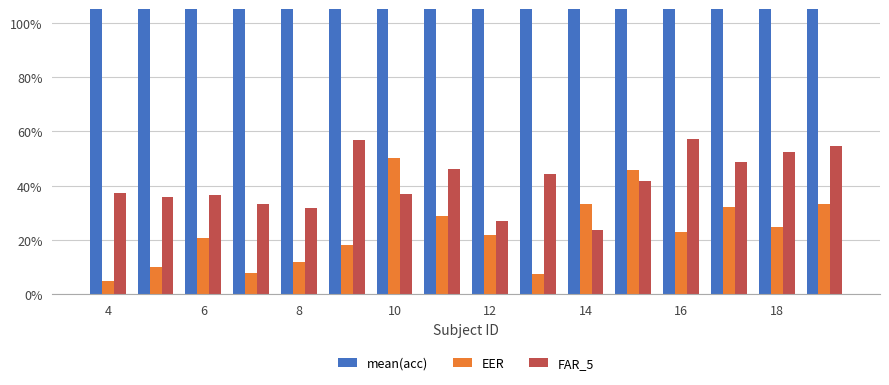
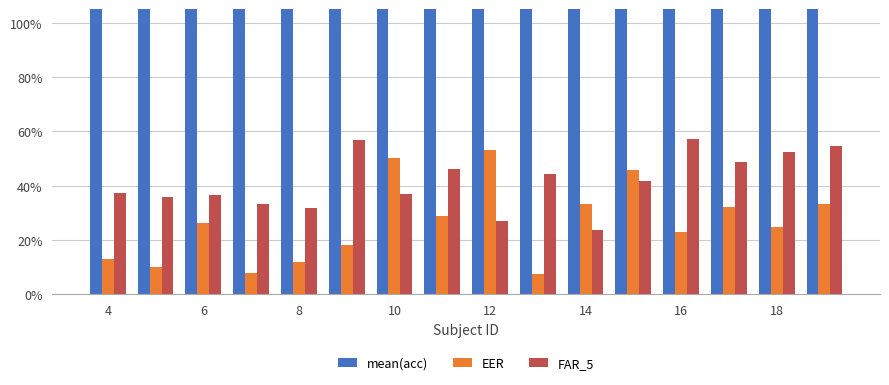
  {
    "EER": {
-     "4": "5%",
-     "6": "21%",
+     "4": "13%",
+     "6": "26%",
      "8": "12%",
      "10": "50%",
-     "12": "22%",
+     "12": "53%",
      "14": "33%",
      "16": "23%",
      "18": "25%"
    }
  }
